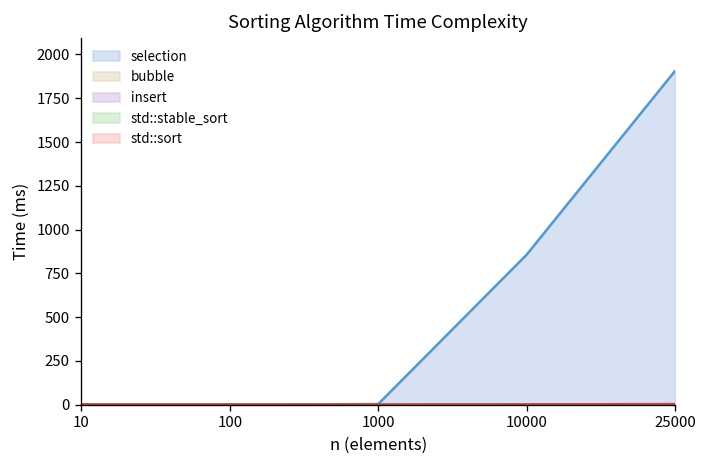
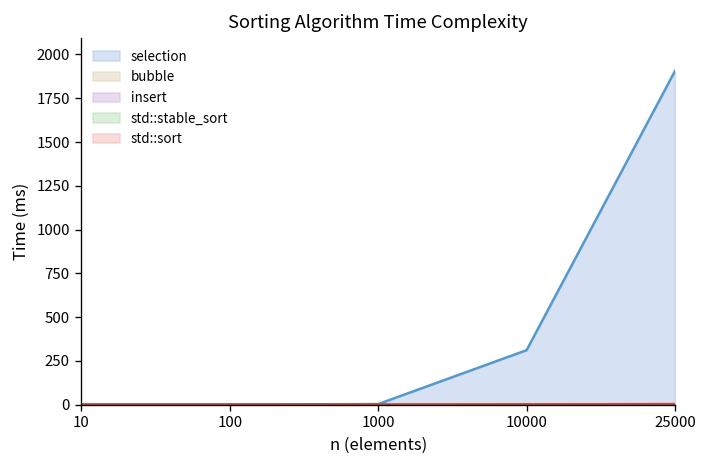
  {
    "selection": {
-     "10000": 860,
+     "10000": 310,
      "25000": 1910
    },
    "std::sort": {
      "10000": 0,
      "25000": 0
    }
  }
